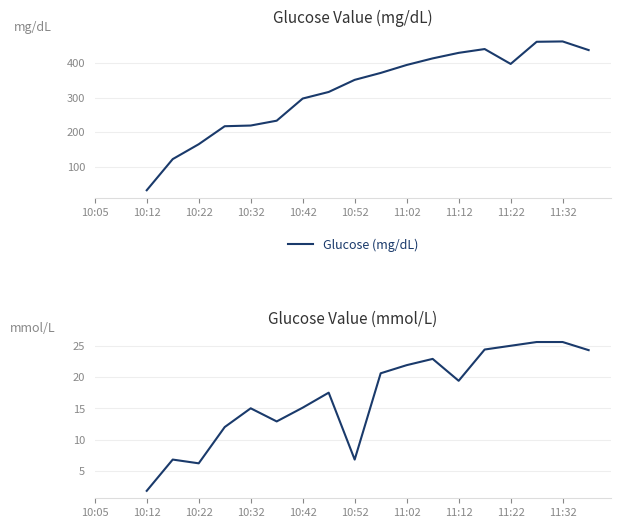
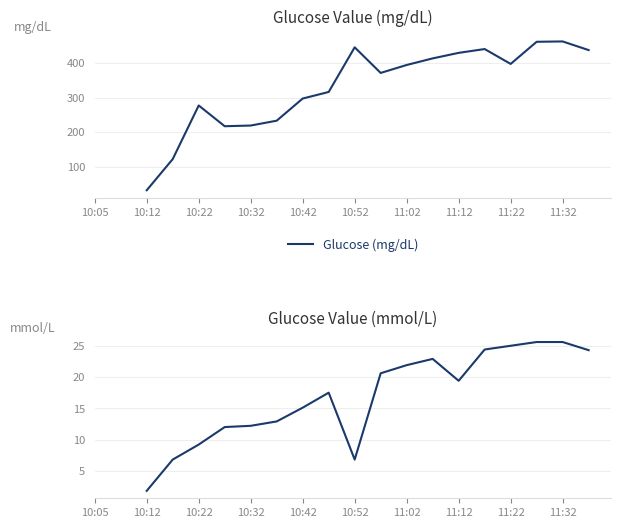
  {
    "Glucose Value (mg/dL)": {
      "10:12": 30,
-     "10:22": 170,
+     "10:22": 280,
      "10:32": 220,
      "10:42": 300,
-     "10:52": 350,
+     "10:52": 450,
      "11:02": 390,
      "11:12": 430,
      "11:22": 400,
      "11:32": 460
    },
    "Glucose Value (mmol/L)": {
      "10:12": 2,
-     "10:22": 6,
-     "10:32": 15,
+     "10:22": 9,
+     "10:32": 12,
      "10:42": 15,
      "10:52": 7,
      "11:02": 22,
      "11:12": 19,
      "11:22": 25,
      "11:32": 26
    }
  }
